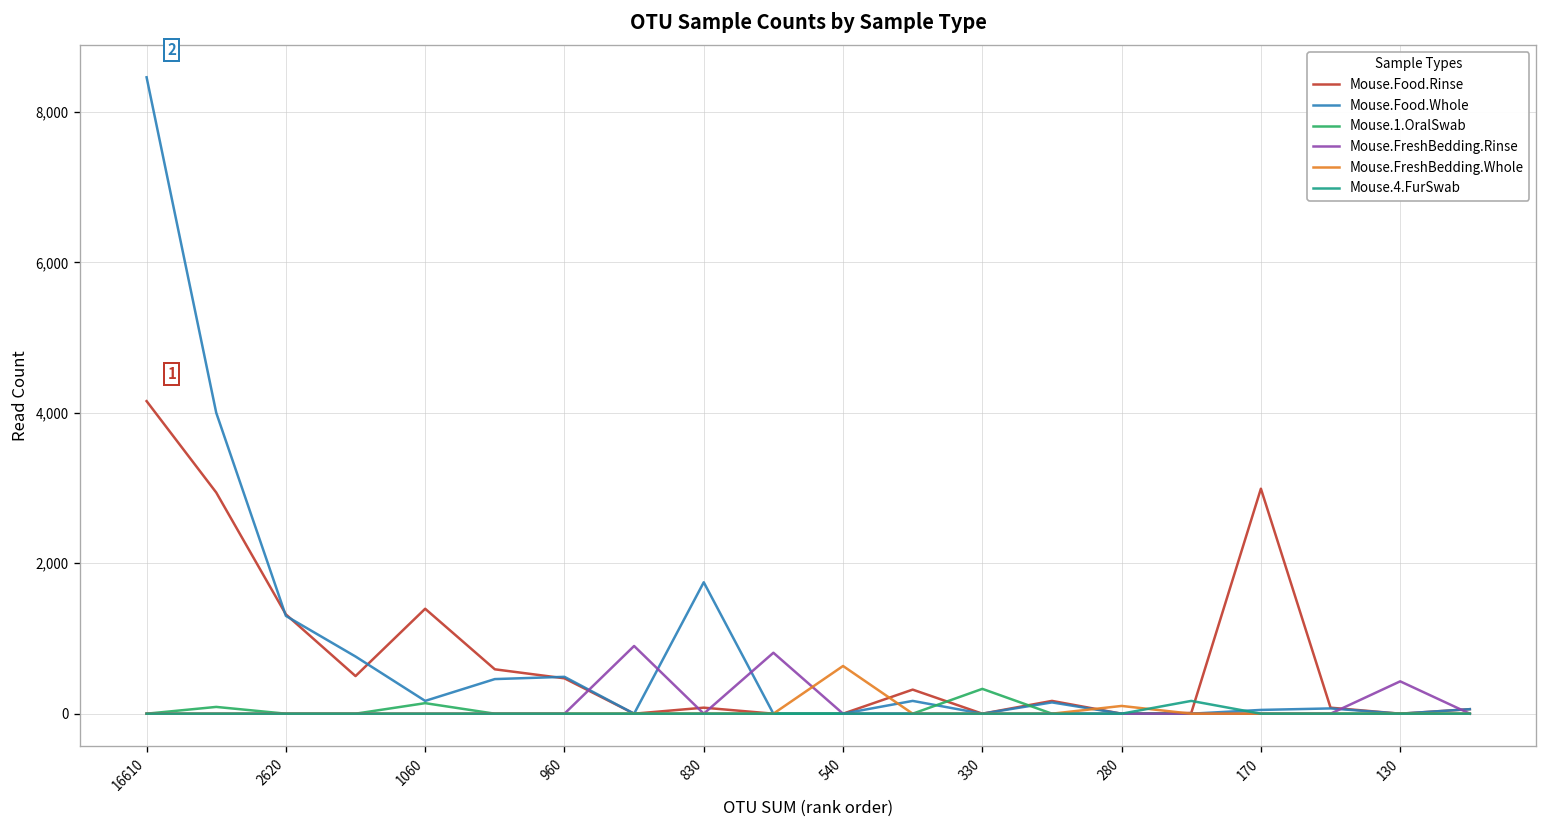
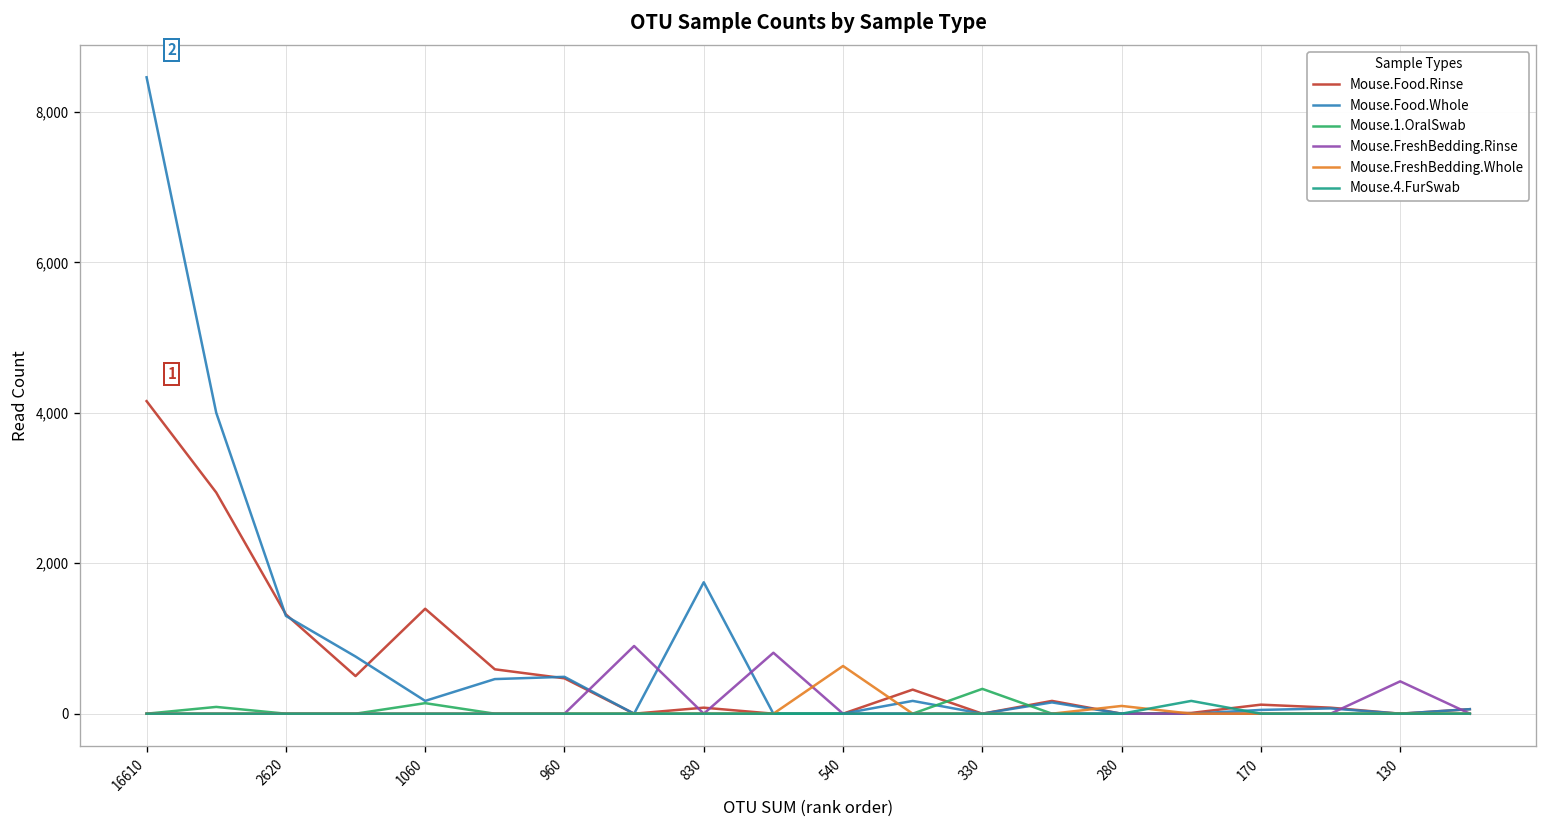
  {
    "Mouse.Food.Rinse": {
      "1060": "1,400",
      "830": "100",
-     "170": "3,000"
+     "170": "100"
    },
    "Mouse.Food.Whole": {
      "830": "1,700",
      "170": "100"
    },
    "Mouse.FreshBedding.Rinse": {
      "130": "400"
    },
    "Mouse.FreshBedding.Whole": {
      "540": "600",
      "280": "100"
    }
  }
